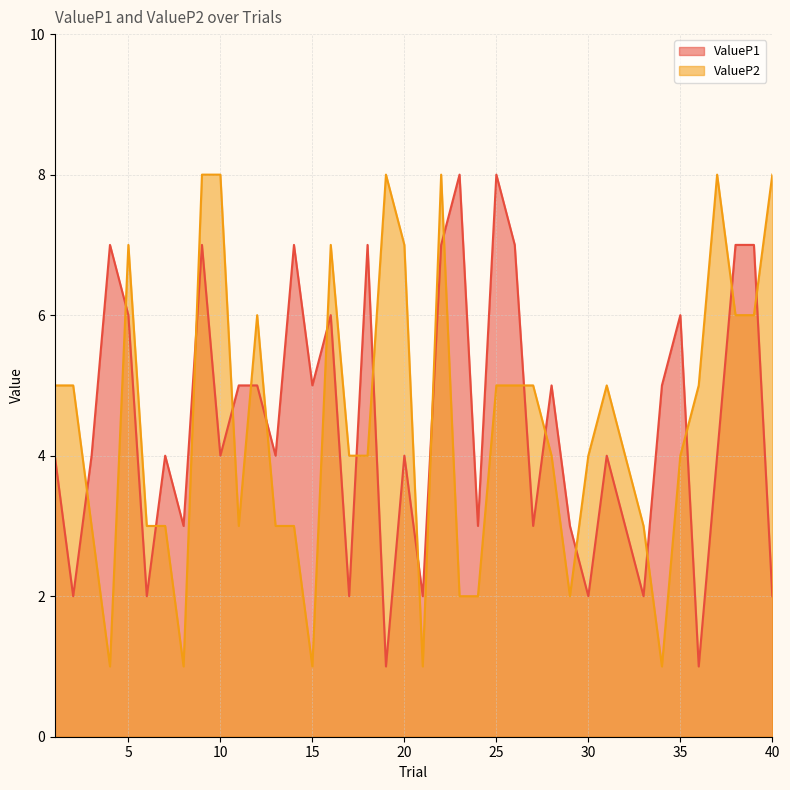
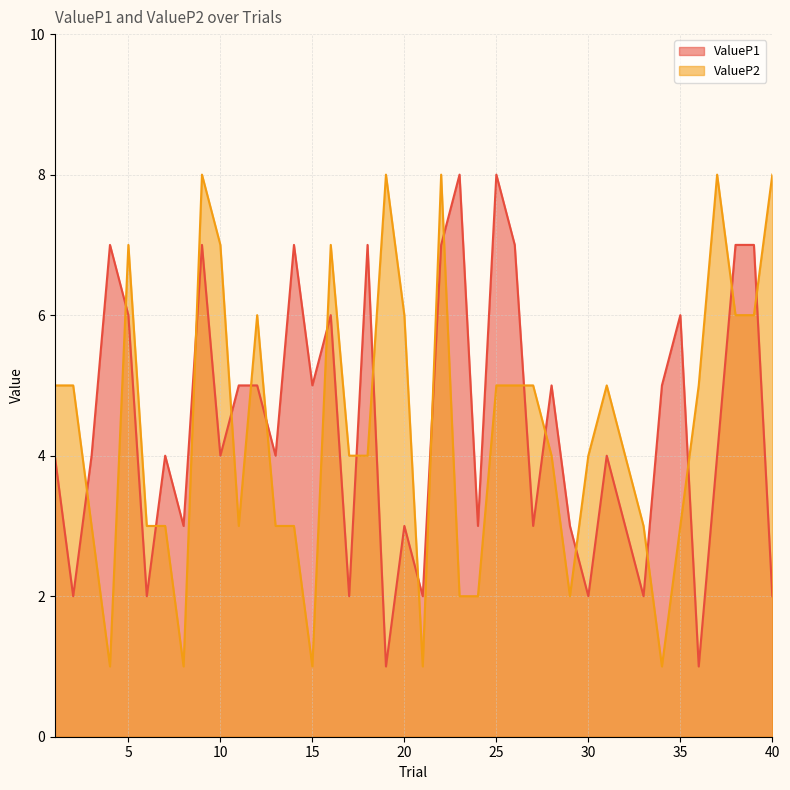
  {
    "ValueP1": {
      "5": 6,
      "10": 4,
      "15": 5,
-     "20": 4,
+     "20": 3,
      "25": 8,
      "30": 2,
      "35": 6,
      "40": 2
    },
    "ValueP2": {
      "5": 7,
-     "10": 8,
+     "10": 7,
      "15": 1,
-     "20": 7,
+     "20": 6,
      "25": 5,
      "30": 4,
-     "35": 4,
+     "35": 3,
      "40": 8
    }
  }
